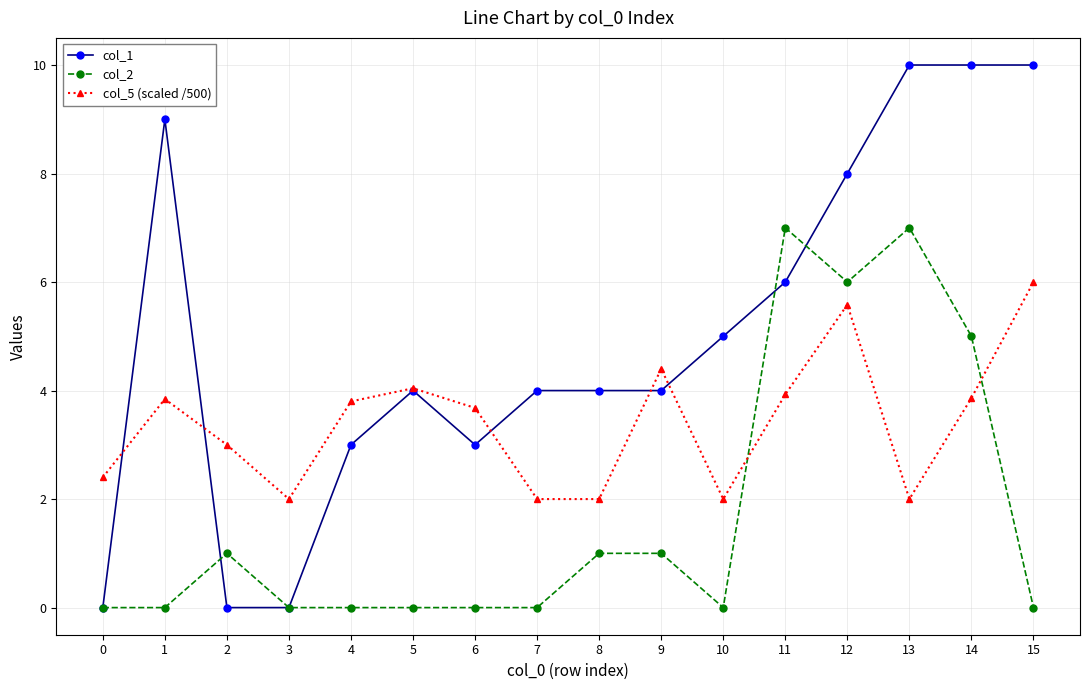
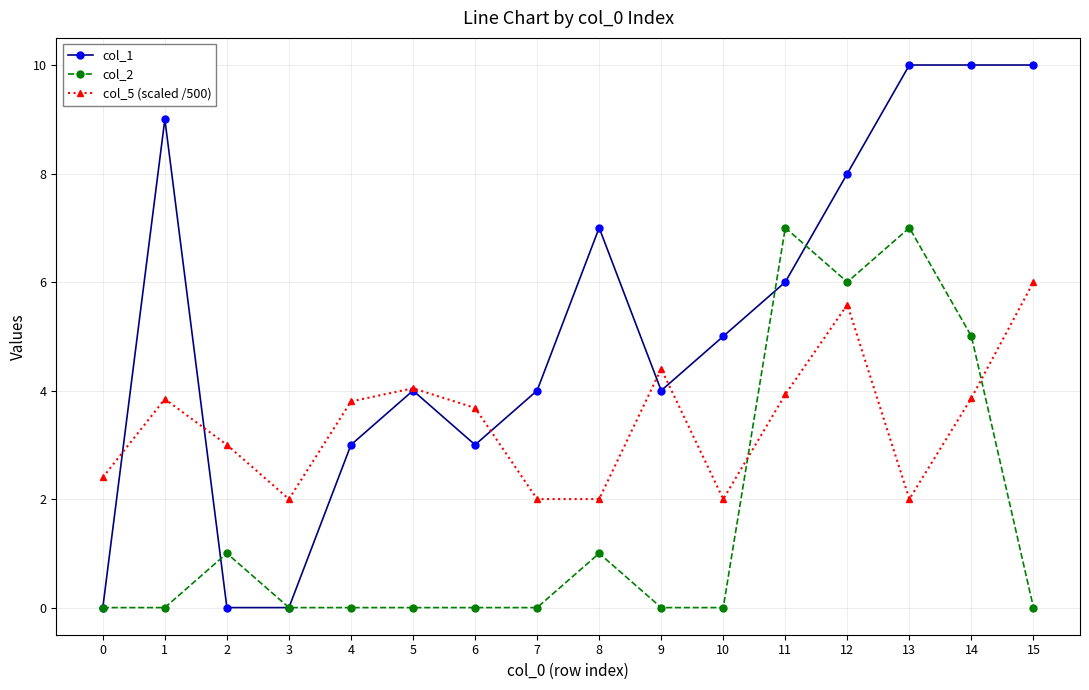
  {
    "col_1": {
      "1": 9,
      "2": 0,
      "4": 3,
      "6": 3,
      "7": 4,
-     "8": 4,
+     "8": 7,
      "9": 4,
      "10": 5,
      "11": 6,
      "12": 8,
      "13": 10,
      "14": 10,
      "15": 10
    },
    "col_2": {
      "1": 0,
      "2": 1,
      "4": 0,
      "5": 0,
      "6": 0,
      "7": 0,
      "8": 1,
-     "9": 1,
+     "9": 0,
      "10": 0,
      "11": 7,
      "12": 6,
      "13": 7,
      "14": 5,
      "15": 0
    },
    "col_5 (scaled /500)": {
      "0": 2.4,
      "1": 3.8,
      "2": 3,
      "3": 2,
      "4": 3.8,
      "6": 3.7,
      "7": 2,
      "8": 2,
      "9": 4.4,
      "10": 2,
      "11": 3.9,
      "12": 5.6,
      "13": 2,
      "14": 3.9,
      "15": 6
    }
  }
